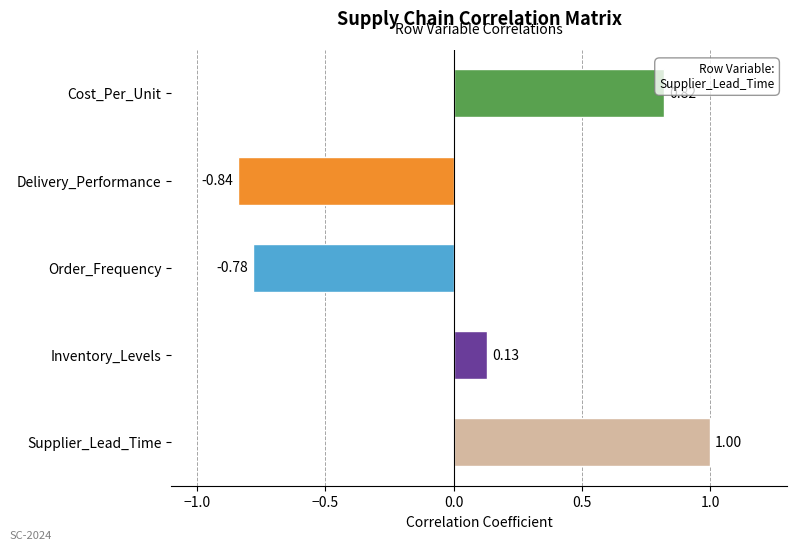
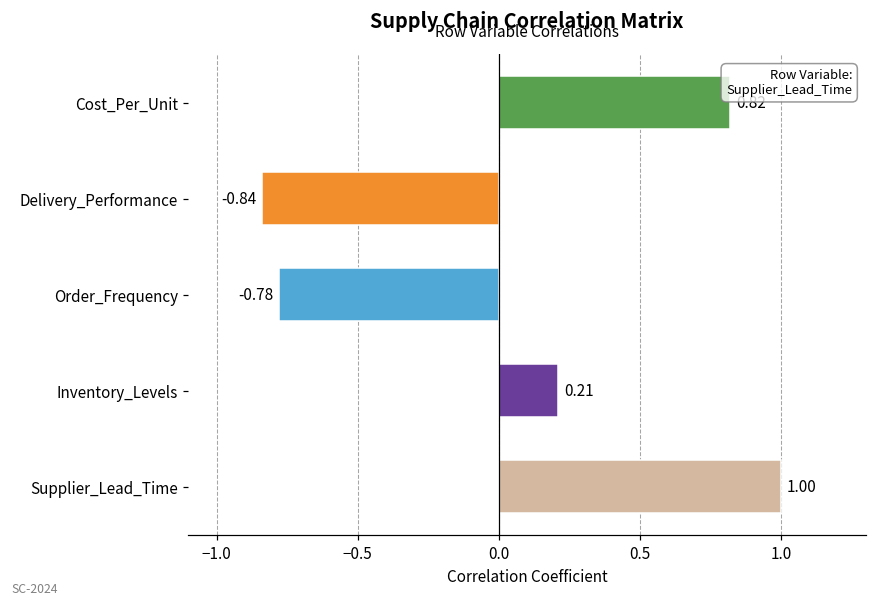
  {
    "Delivery_Performance": -0.84,
    "Order_Frequency": -0.78,
-   "Inventory_Levels": 0.13,
+   "Inventory_Levels": 0.21,
    "Supplier_Lead_Time": 1.00
  }
